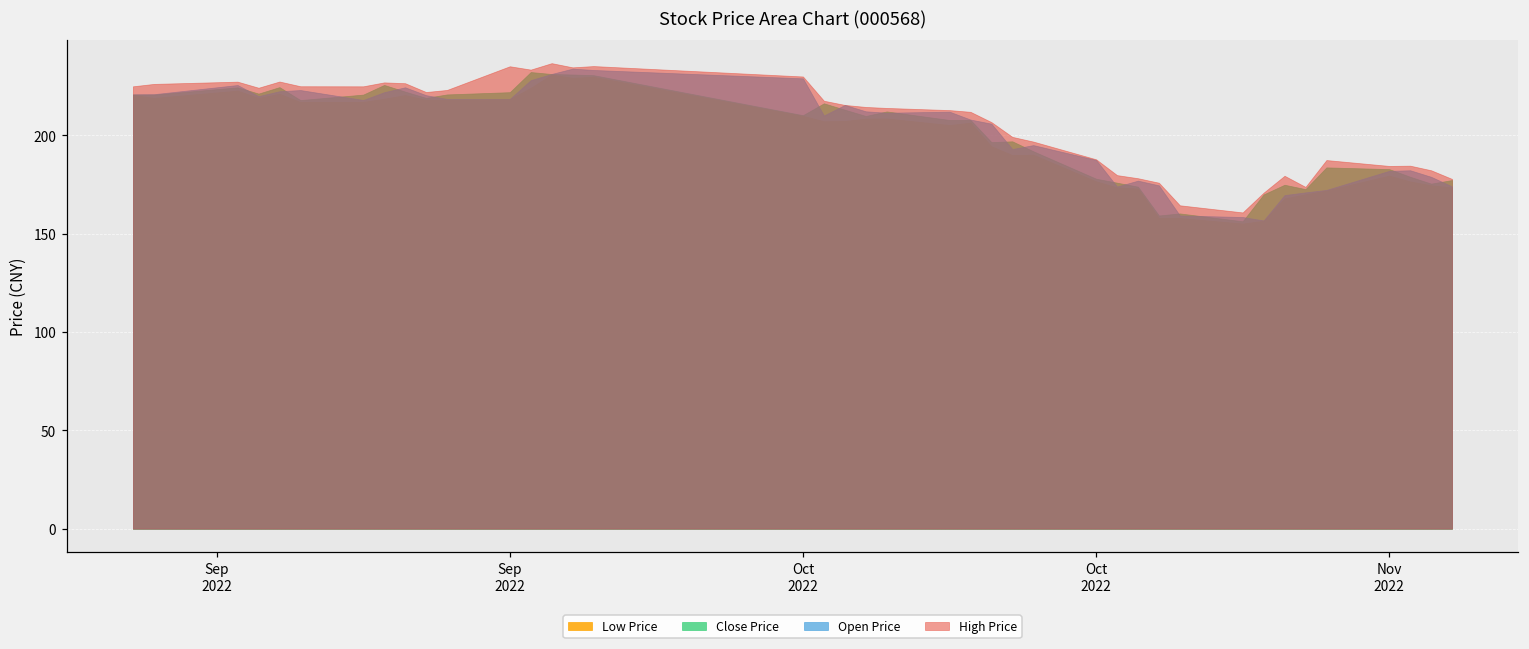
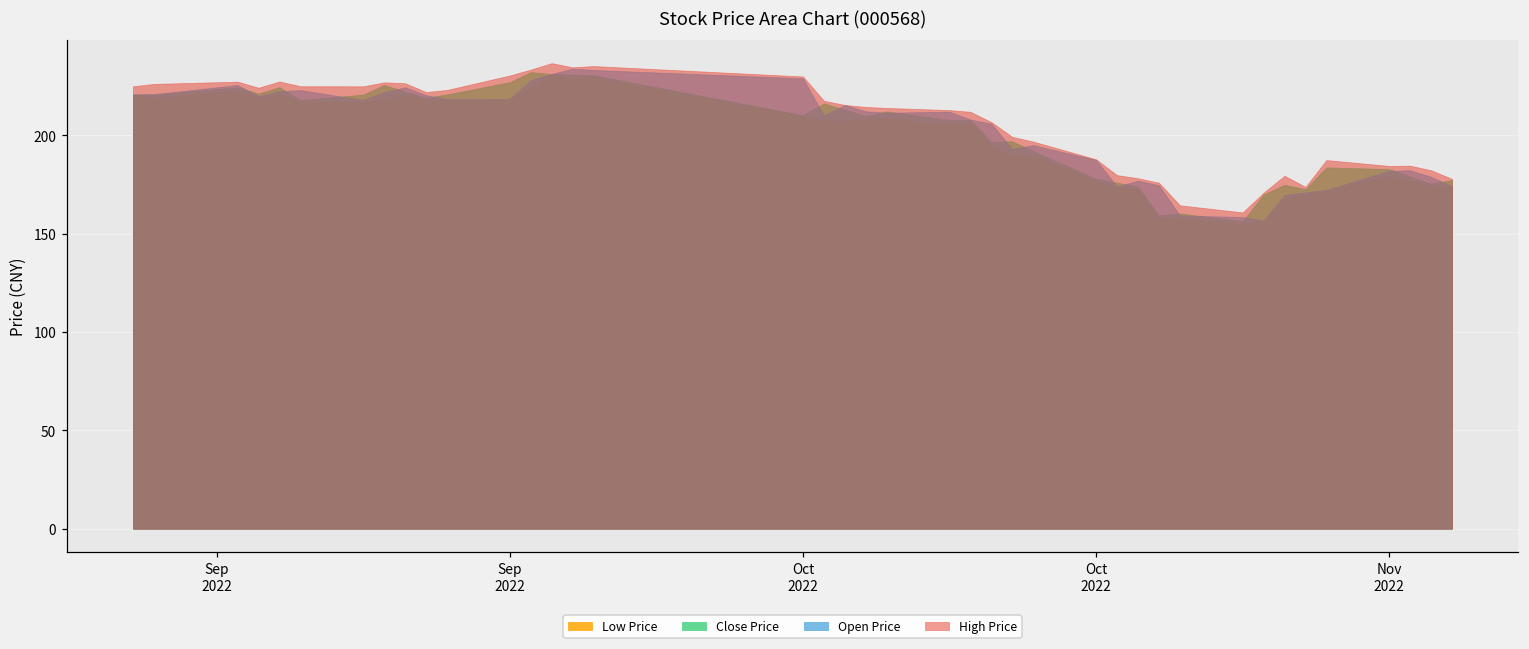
  {
    "Low Price": {
      "Nov 2022": 180
    },
    "Close Price": {
-     "Sep 2022": 222
+     "Sep 2022": 227
    },
    "High Price": {
-     "Sep 2022": 235,
+     "Sep 2022": 231,
      "Nov 2022": 185
    }
  }
